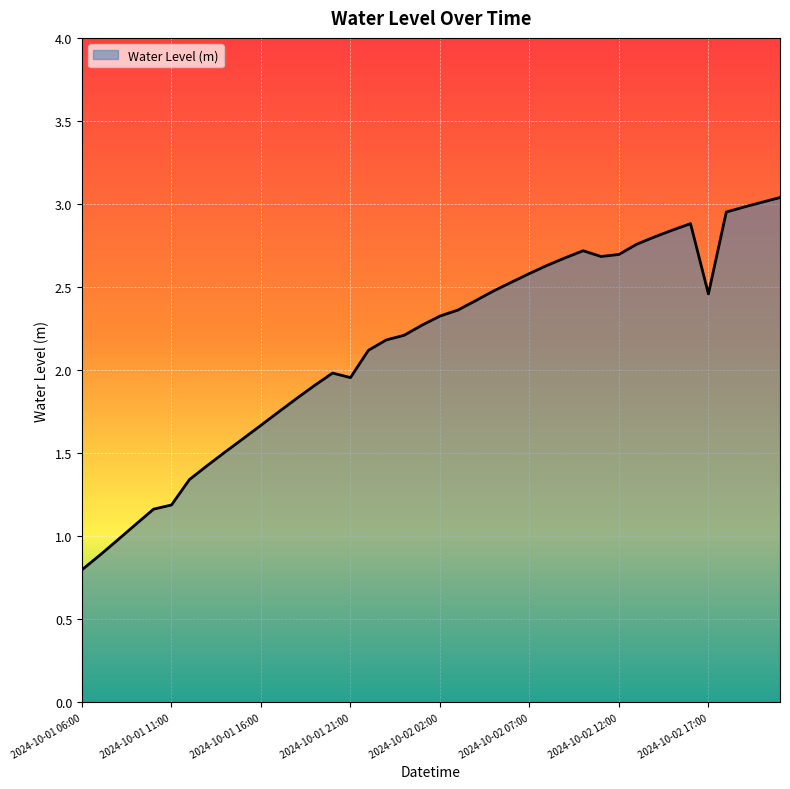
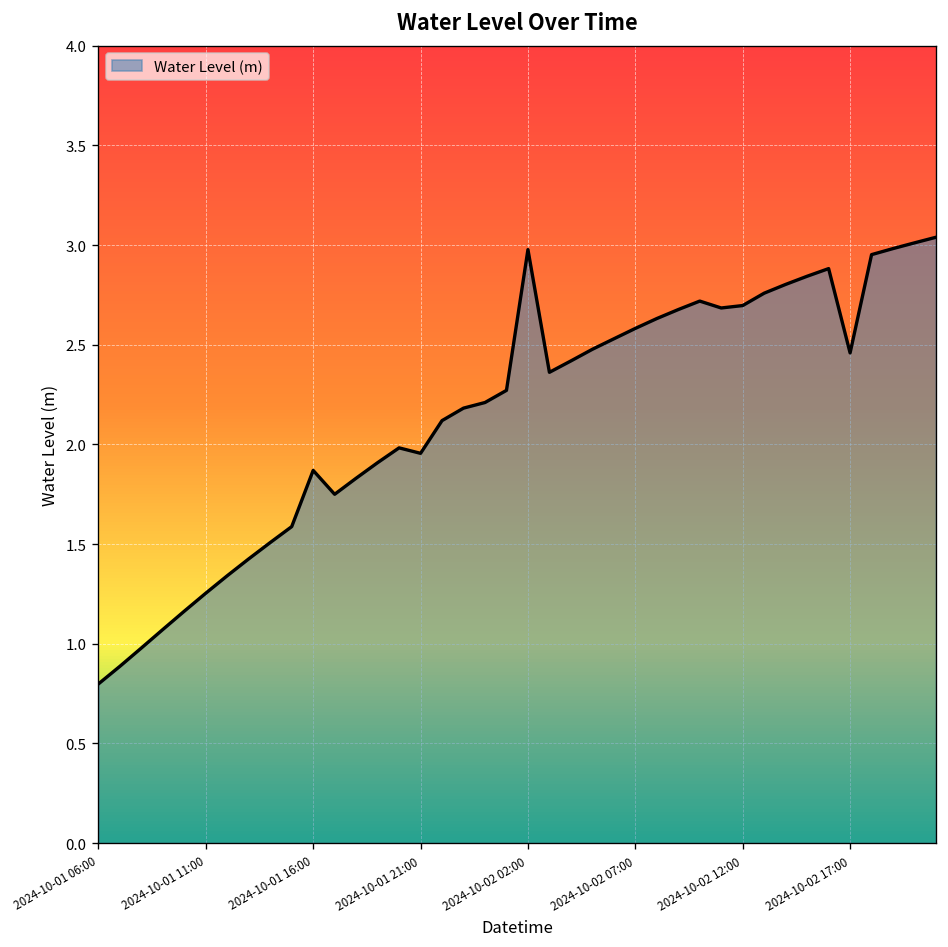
  {
    "2024-10-01 06:00": 0.80,
-   "2024-10-01 11:00": 1.19,
-   "2024-10-01 16:00": 1.67,
+   "2024-10-01 11:00": 1.25,
+   "2024-10-01 16:00": 1.87,
    "2024-10-01 21:00": 1.96,
-   "2024-10-02 02:00": 2.33,
+   "2024-10-02 02:00": 2.98,
    "2024-10-02 07:00": 2.58,
    "2024-10-02 12:00": 2.70,
    "2024-10-02 17:00": 2.46
  }
